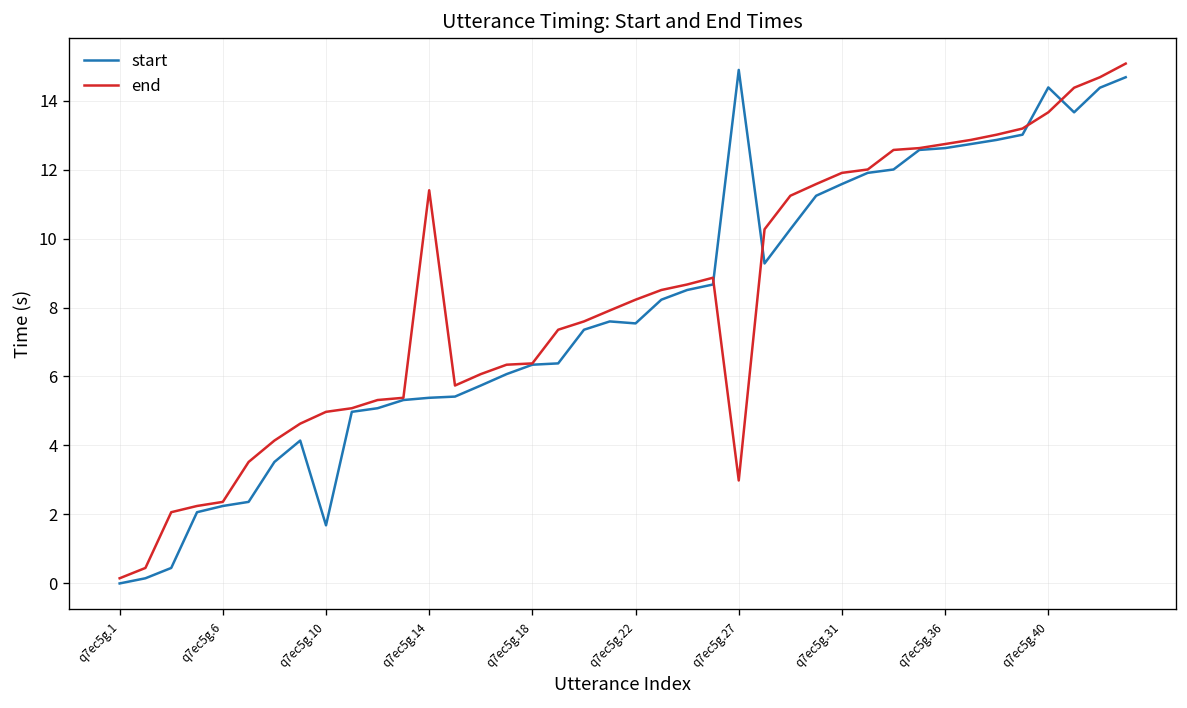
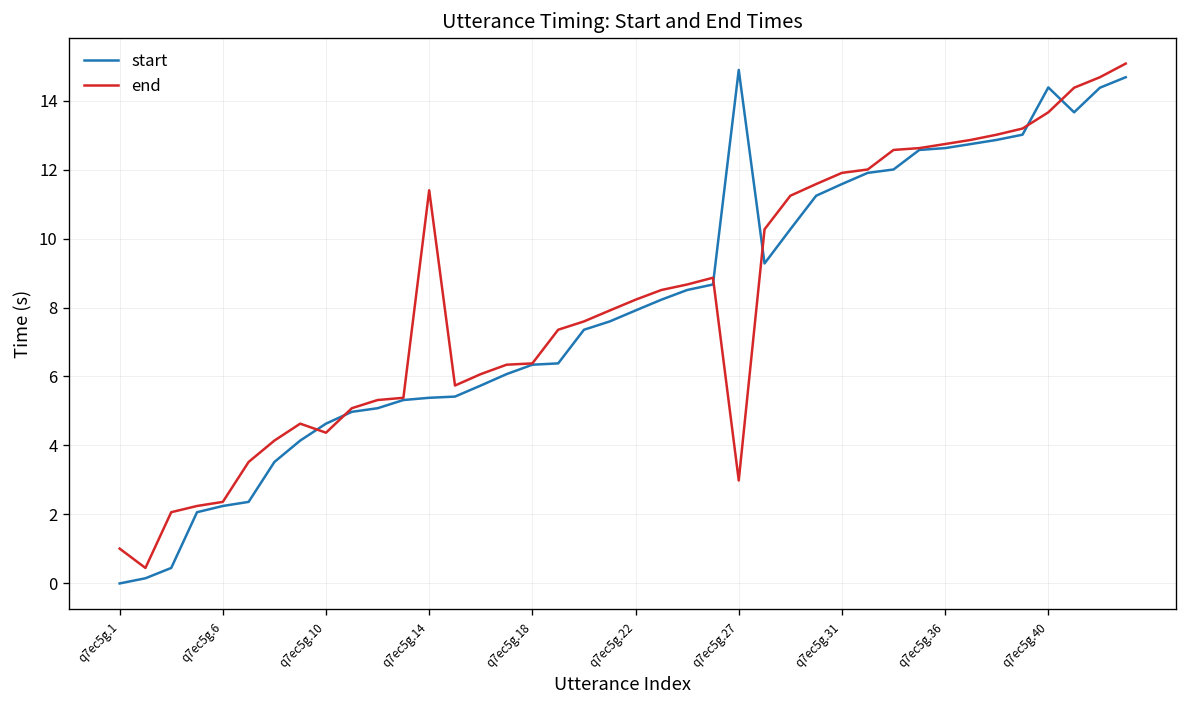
  {
    "start": {
      "q7ec5g.1": 0.0,
      "q7ec5g.6": 2.2,
-     "q7ec5g.10": 1.7,
+     "q7ec5g.10": 4.6,
      "q7ec5g.14": 5.4,
-     "q7ec5g.22": 7.5,
+     "q7ec5g.22": 7.9,
      "q7ec5g.27": 14.9,
      "q7ec5g.31": 11.6,
      "q7ec5g.36": 12.6,
      "q7ec5g.40": 14.4
    },
    "end": {
-     "q7ec5g.1": 0.1,
+     "q7ec5g.1": 1.0,
      "q7ec5g.6": 2.4,
-     "q7ec5g.10": 5.0,
+     "q7ec5g.10": 4.4,
      "q7ec5g.14": 11.4,
      "q7ec5g.22": 8.2,
      "q7ec5g.27": 3.0,
      "q7ec5g.31": 11.9,
      "q7ec5g.36": 12.7,
      "q7ec5g.40": 13.7
    }
  }
